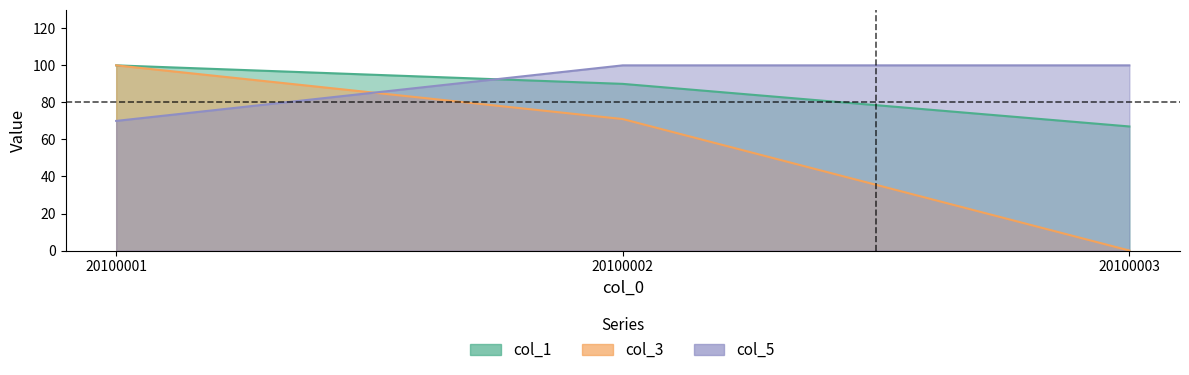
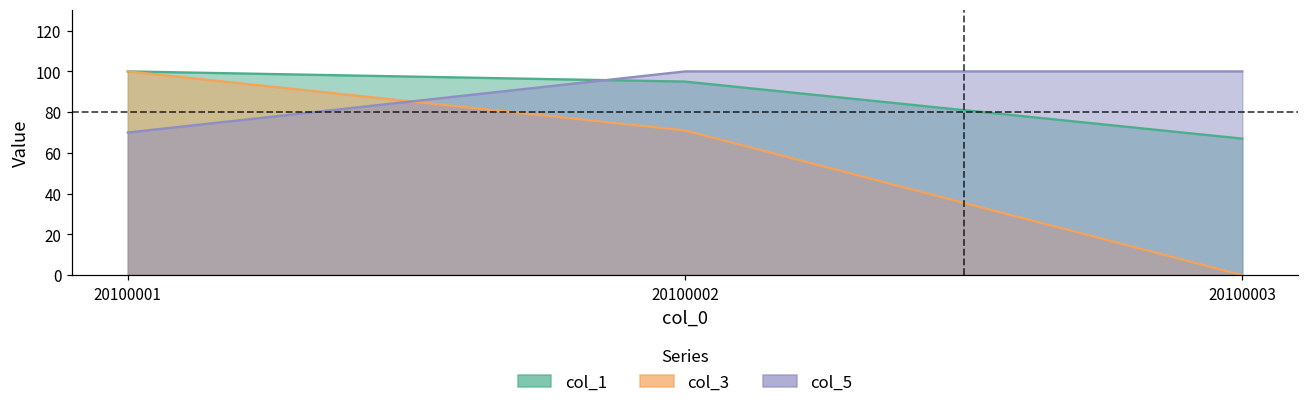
  {
    "col_1": {
-     "20100002": 90,
+     "20100002": 95,
      "20100003": 67
    },
    "col_3": {
      "20100002": 71,
      "20100003": 0
    },
    "col_5": {
      "20100001": 70,
      "20100002": 100,
      "20100003": 100
    }
  }
